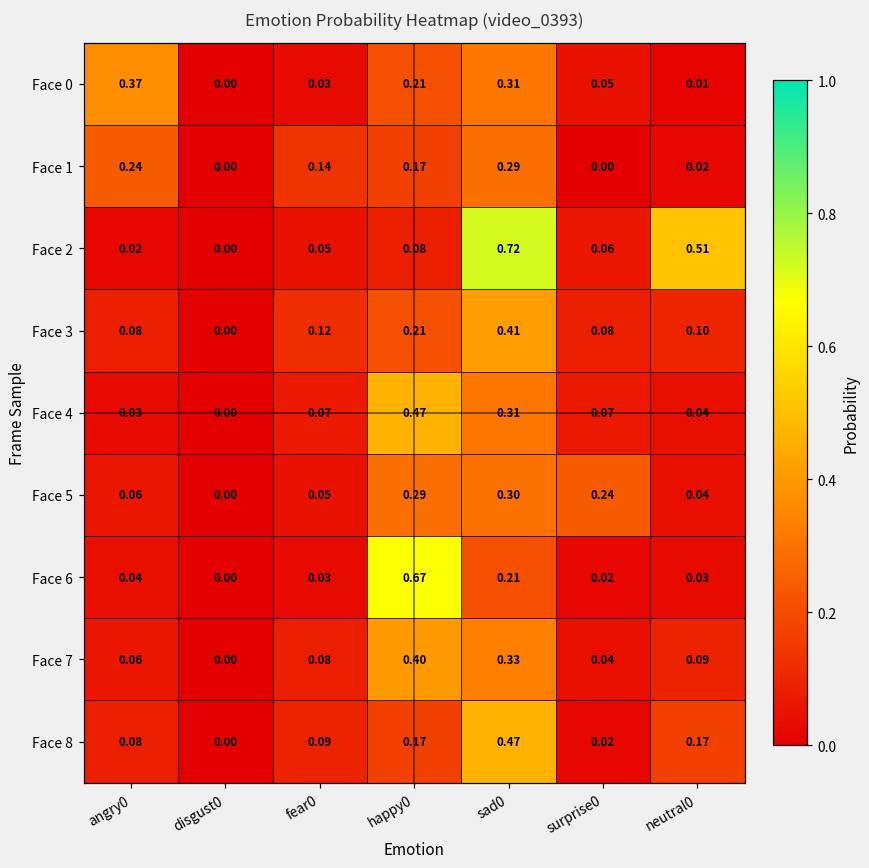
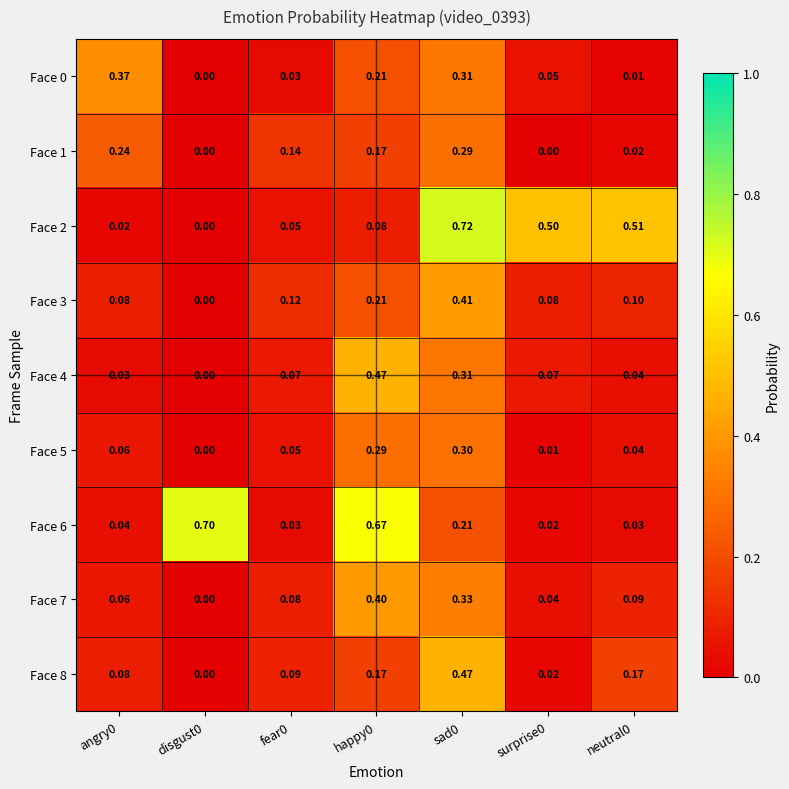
  {
    "Face 0": {
      "angry0": 0.37,
      "disgust0": 0.00,
      "fear0": 0.03,
      "happy0": 0.21,
      "sad0": 0.31,
      "surprise0": 0.05,
      "neutral0": 0.01
    },
    "Face 1": {
      "angry0": 0.24,
      "disgust0": 0.00,
      "fear0": 0.14,
      "happy0": 0.17,
      "sad0": 0.29,
      "surprise0": 0.00,
      "neutral0": 0.02
    },
    "Face 2": {
      "angry0": 0.02,
      "disgust0": 0.00,
      "fear0": 0.05,
      "happy0": 0.08,
      "sad0": 0.72,
-     "surprise0": 0.06,
+     "surprise0": 0.50,
      "neutral0": 0.51
    },
    "Face 3": {
      "angry0": 0.08,
      "disgust0": 0.00,
      "fear0": 0.12,
      "happy0": 0.21,
      "sad0": 0.41,
      "surprise0": 0.08,
      "neutral0": 0.10
    },
    "Face 4": {
      "angry0": 0.03,
      "disgust0": 0.00,
      "fear0": 0.07,
      "happy0": 0.47,
      "sad0": 0.31,
      "surprise0": 0.07,
      "neutral0": 0.04
    },
    "Face 5": {
      "angry0": 0.06,
      "disgust0": 0.00,
      "fear0": 0.05,
      "happy0": 0.29,
      "sad0": 0.30,
-     "surprise0": 0.24,
+     "surprise0": 0.01,
      "neutral0": 0.04
    },
    "Face 6": {
      "angry0": 0.04,
-     "disgust0": 0.00,
+     "disgust0": 0.70,
      "fear0": 0.03,
      "happy0": 0.67,
      "sad0": 0.21,
      "surprise0": 0.02,
      "neutral0": 0.03
    },
    "Face 7": {
      "angry0": 0.06,
      "disgust0": 0.00,
      "fear0": 0.08,
      "happy0": 0.40,
      "sad0": 0.33,
      "surprise0": 0.04,
      "neutral0": 0.09
    },
    "Face 8": {
      "angry0": 0.08,
      "disgust0": 0.00,
      "fear0": 0.09,
      "happy0": 0.17,
      "sad0": 0.47,
      "surprise0": 0.02,
      "neutral0": 0.17
    }
  }
